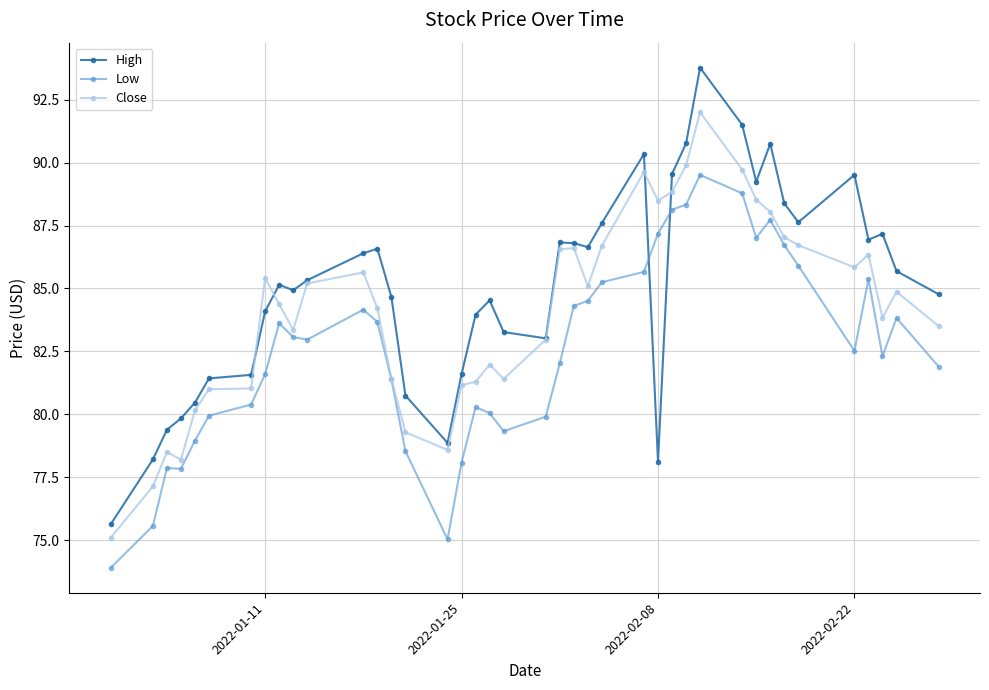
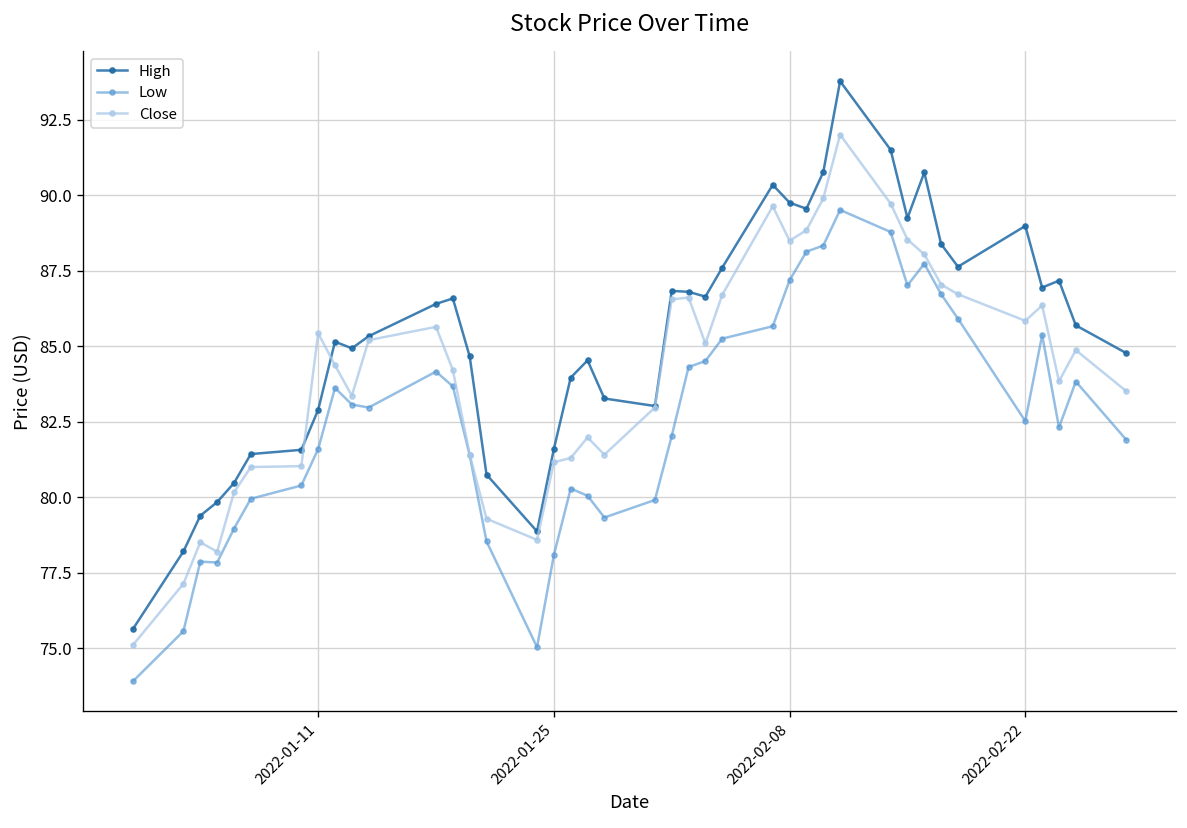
  {
    "High": {
-     "2022-01-11": 84.1,
+     "2022-01-11": 82.9,
      "2022-01-25": 81.6,
-     "2022-02-08": 78.1,
-     "2022-02-22": 89.5
+     "2022-02-08": 89.8,
+     "2022-02-22": 89.0
    },
    "Low": {
      "2022-01-11": 81.6,
      "2022-01-25": 78.1,
      "2022-02-08": 87.2,
      "2022-02-22": 82.5
    },
    "Close": {
      "2022-01-11": 85.4,
      "2022-01-25": 81.2,
      "2022-02-08": 88.5,
      "2022-02-22": 85.8
    }
  }
